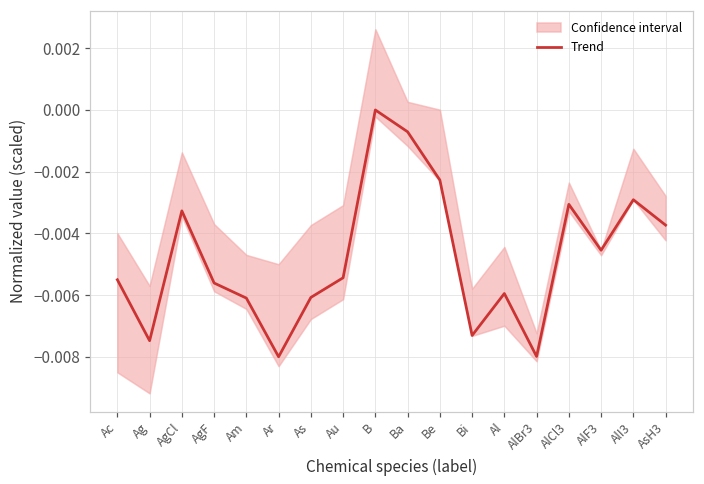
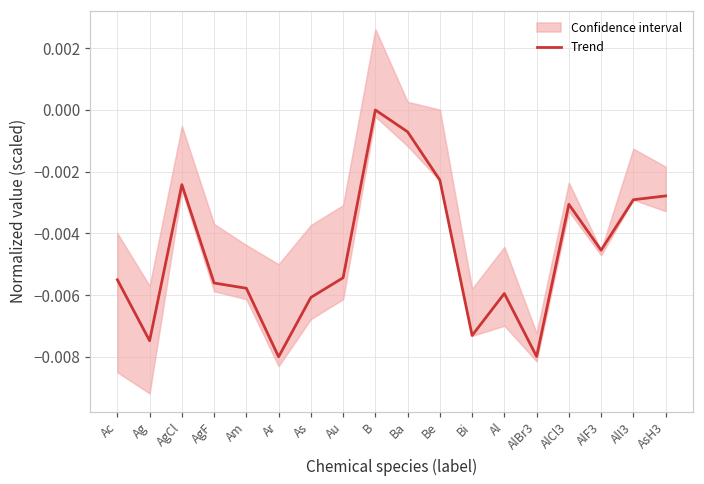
  {
    "Trend": {
      "Ac": -0.0055,
      "Ag": -0.0075,
-     "AgCl": -0.0033,
+     "AgCl": -0.0024,
      "AgF": -0.0056,
-     "Am": -0.0061,
+     "Am": -0.0058,
      "Ar": -0.0080,
      "As": -0.0061,
      "Au": -0.0054,
      "B": 0.0000,
      "Ba": -0.0007,
      "Be": -0.0023,
      "Bi": -0.0073,
      "Al": -0.0059,
      "AlBr3": -0.0080,
      "AlCl3": -0.0031,
      "AlI3": -0.0029,
-     "AsH3": -0.0037
+     "AsH3": -0.0028
    }
  }
